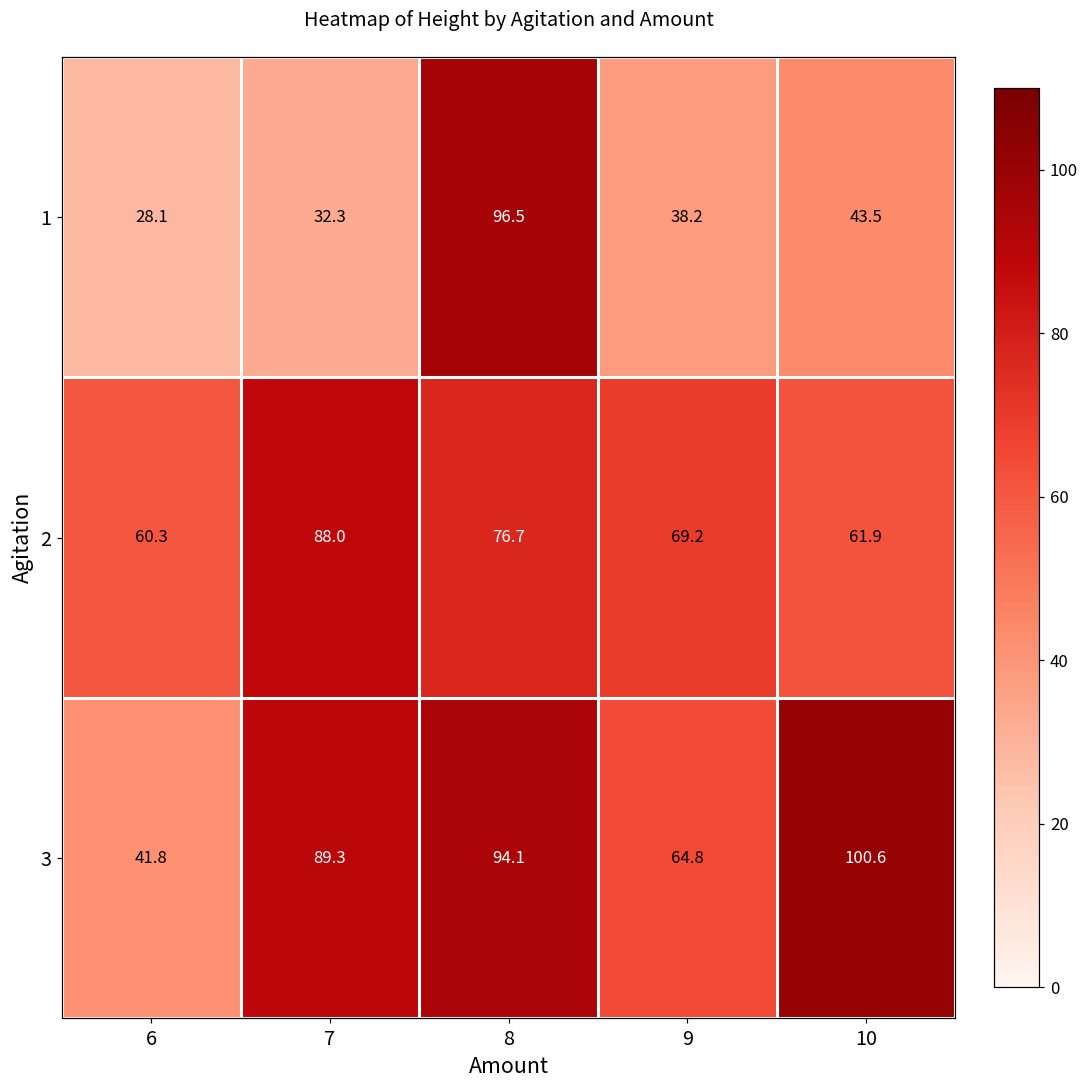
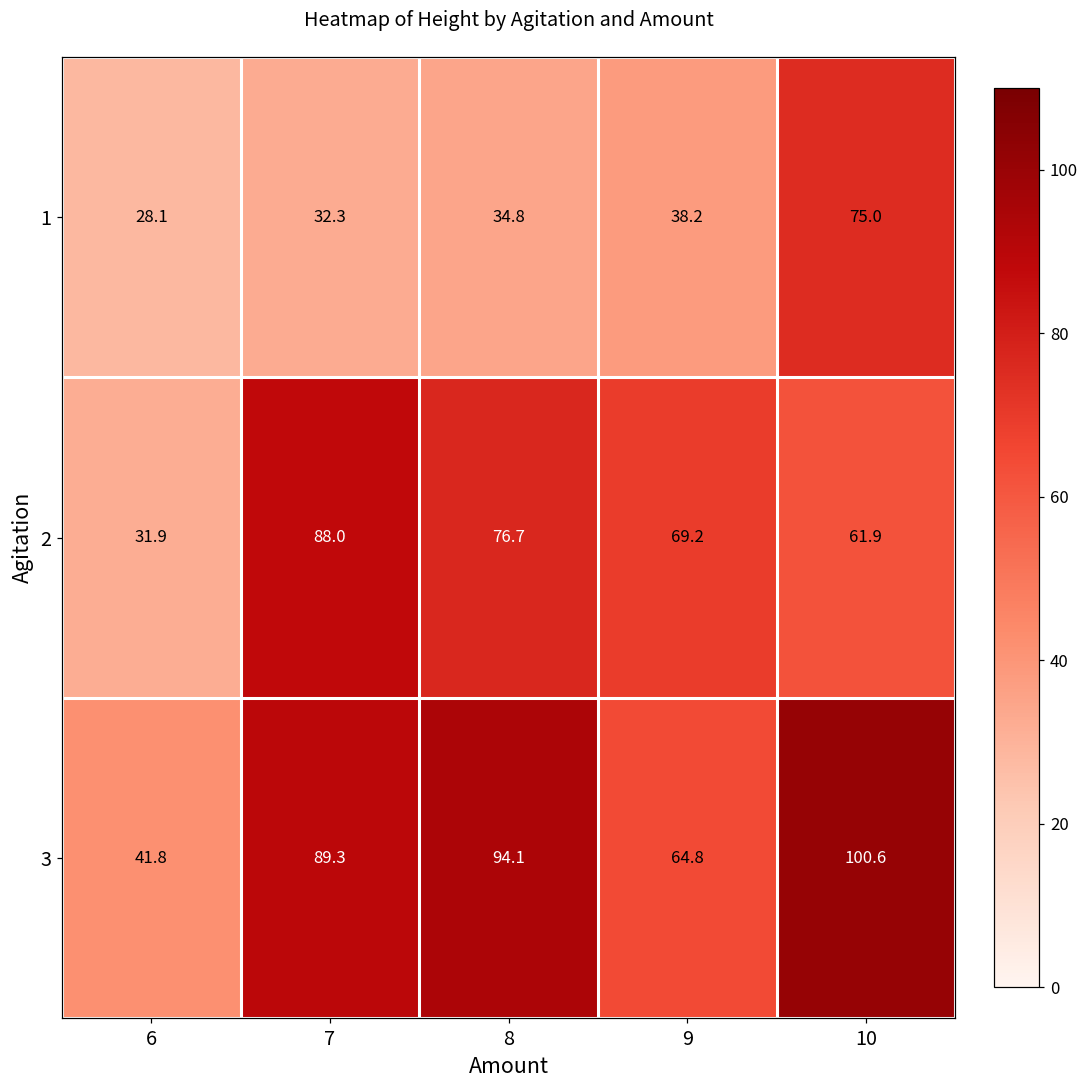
  {
    "1": {
      "6": 28.1,
      "7": 32.3,
-     "8": 96.5,
+     "8": 34.8,
      "9": 38.2,
-     "10": 43.5
+     "10": 75.0
    },
    "2": {
-     "6": 60.3,
+     "6": 31.9,
      "7": 88.0,
      "8": 76.7,
      "9": 69.2,
      "10": 61.9
    },
    "3": {
      "6": 41.8,
      "7": 89.3,
      "8": 94.1,
      "9": 64.8,
      "10": 100.6
    }
  }
